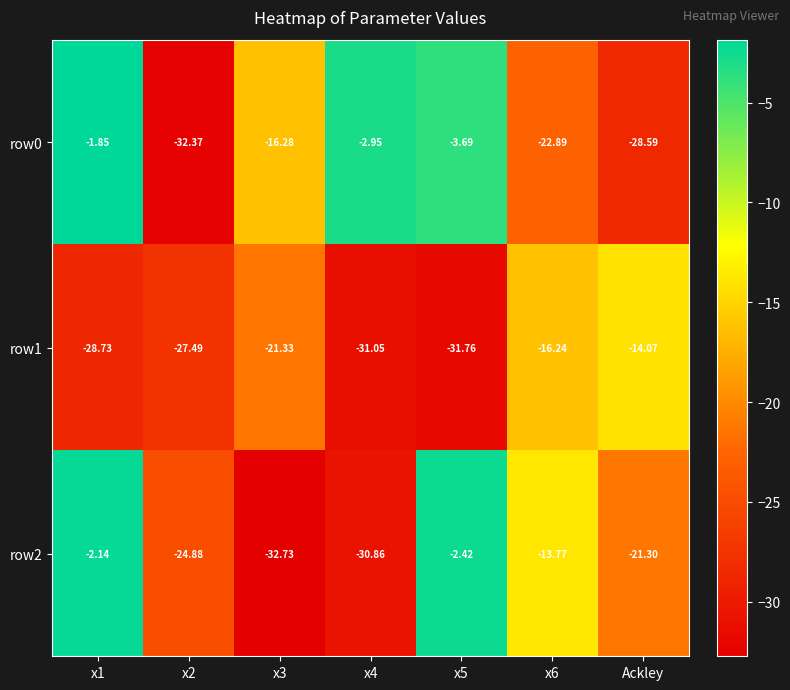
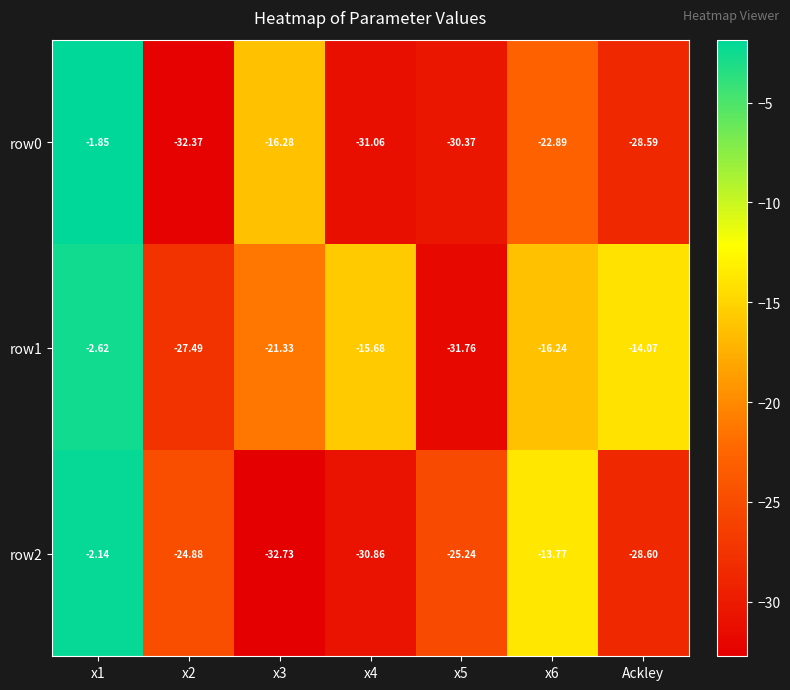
  {
    "row0": {
      "x1": -1.85,
      "x2": -32.37,
      "x3": -16.28,
-     "x4": -2.95,
-     "x5": -3.69,
+     "x4": -31.06,
+     "x5": -30.37,
      "x6": -22.89,
      "Ackley": -28.59
    },
    "row1": {
-     "x1": -28.73,
+     "x1": -2.62,
      "x2": -27.49,
      "x3": -21.33,
-     "x4": -31.05,
+     "x4": -15.68,
      "x5": -31.76,
      "x6": -16.24,
      "Ackley": -14.07
    },
    "row2": {
      "x1": -2.14,
      "x2": -24.88,
      "x3": -32.73,
      "x4": -30.86,
-     "x5": -2.42,
+     "x5": -25.24,
      "x6": -13.77,
-     "Ackley": -21.30
+     "Ackley": -28.60
    }
  }
